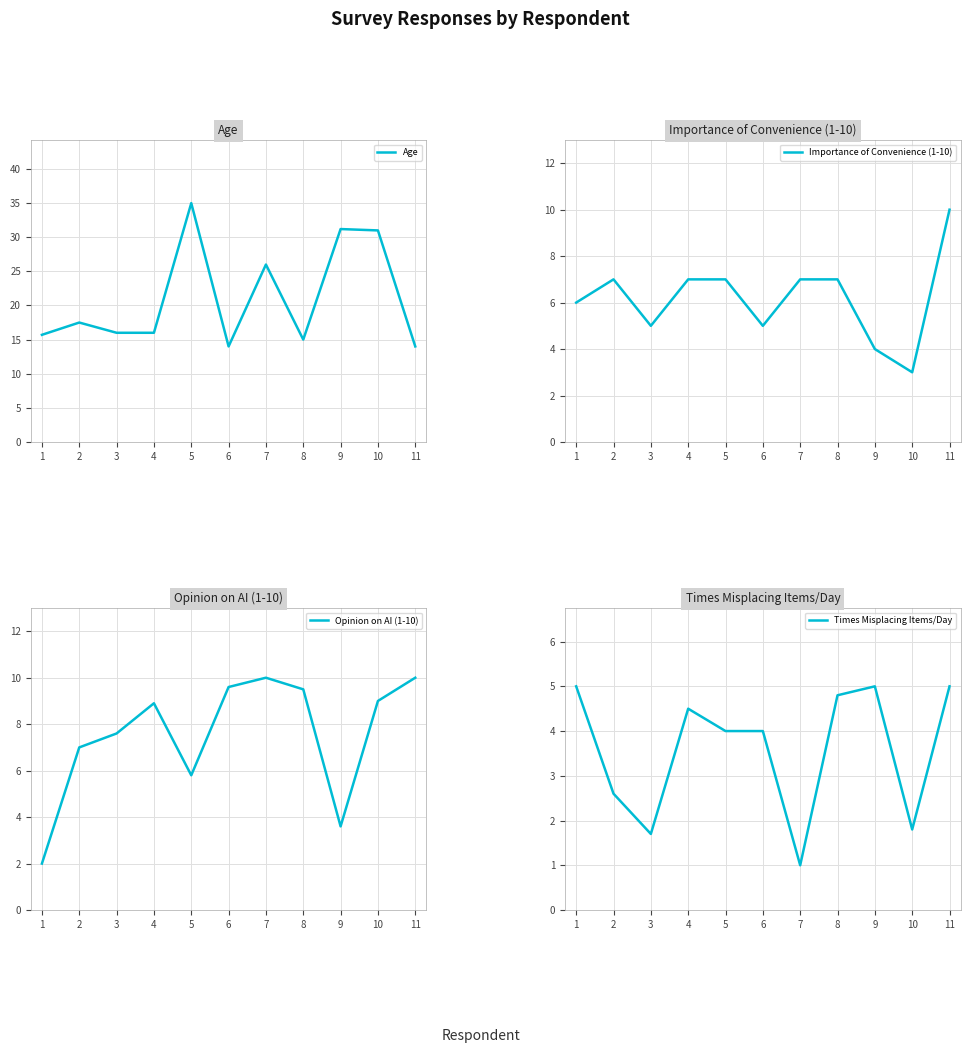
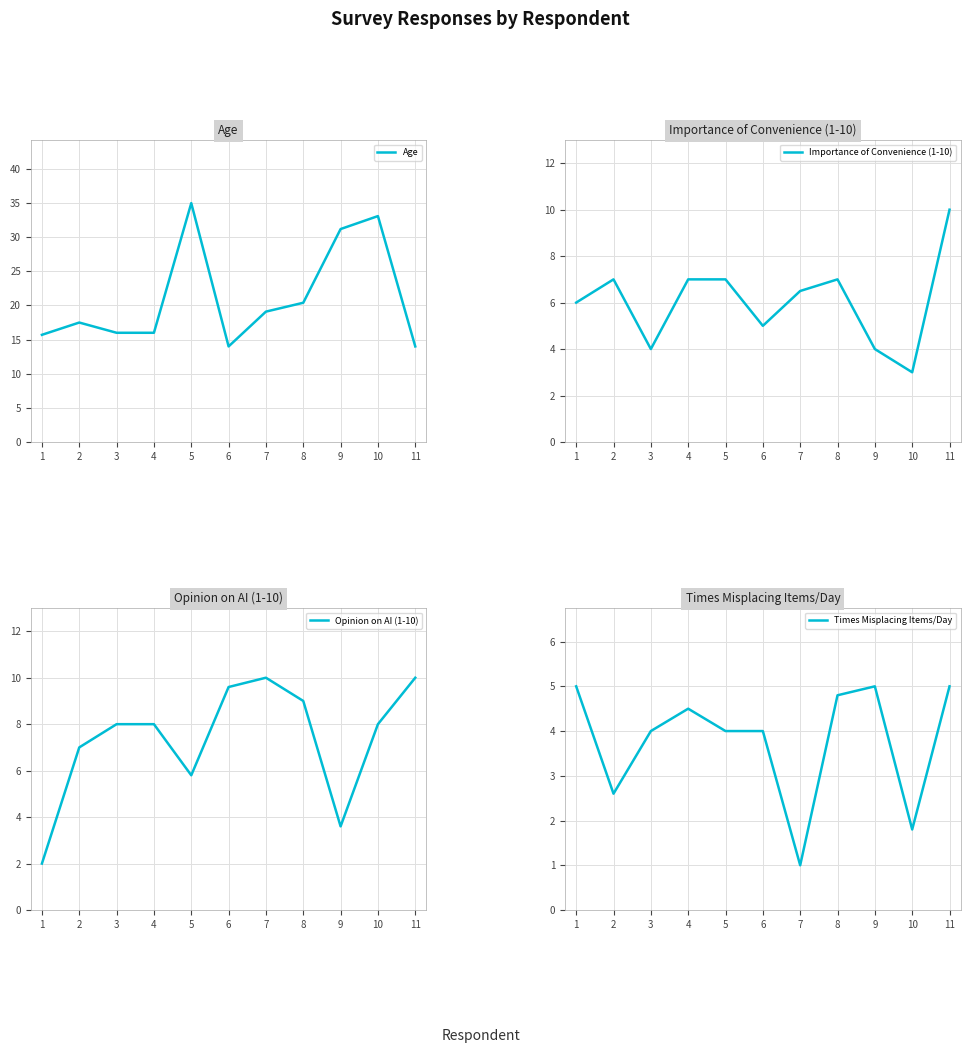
  {
    "Age": {
      "1": 16,
      "2": 18,
      "3": 16,
      "4": 16,
      "5": 35,
      "6": 14,
-     "7": 26,
-     "8": 15,
+     "7": 19,
+     "8": 20,
      "9": 31,
-     "10": 31,
+     "10": 33,
      "11": 14
    },
    "Importance of Convenience (1-10)": {
      "1": 6.0,
      "2": 7.0,
-     "3": 5,
+     "3": 4,
      "4": 7.0,
      "5": 7.0,
      "6": 5.0,
-     "7": 7.0,
+     "7": 6.5,
      "8": 7.0,
      "9": 4.0,
      "10": 3.0,
      "11": 10.0
    },
    "Opinion on AI (1-10)": {
      "1": 2.0,
      "2": 7.0,
-     "3": 7.6,
-     "4": 8.9,
+     "3": 8.0,
+     "4": 8.0,
      "5": 5.8,
      "6": 9.6,
      "7": 10.0,
-     "8": 9.5,
+     "8": 9.0,
      "9": 3.6,
-     "10": 9,
+     "10": 8,
      "11": 10.0
    },
    "Times Misplacing Items/Day": {
      "1": 5.0,
      "2": 2.6,
-     "3": 1.7,
+     "3": 4.0,
      "4": 4.5,
      "5": 4.0,
      "6": 4.0,
      "7": 1.0,
      "8": 4.8,
      "9": 5.0,
      "10": 1.8,
      "11": 5.0
    }
  }
